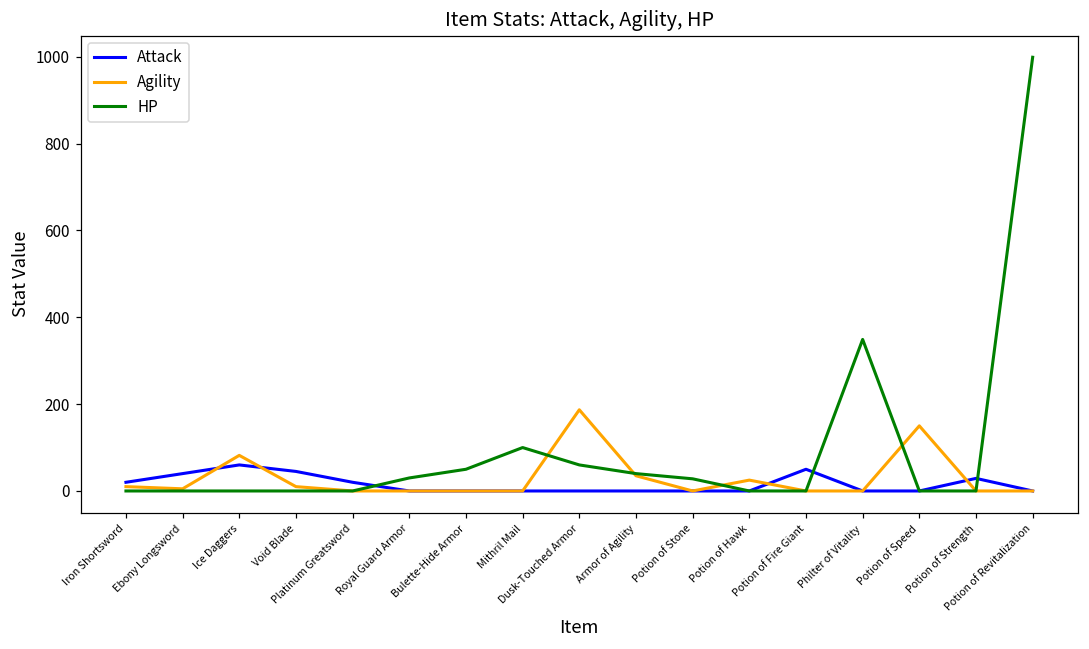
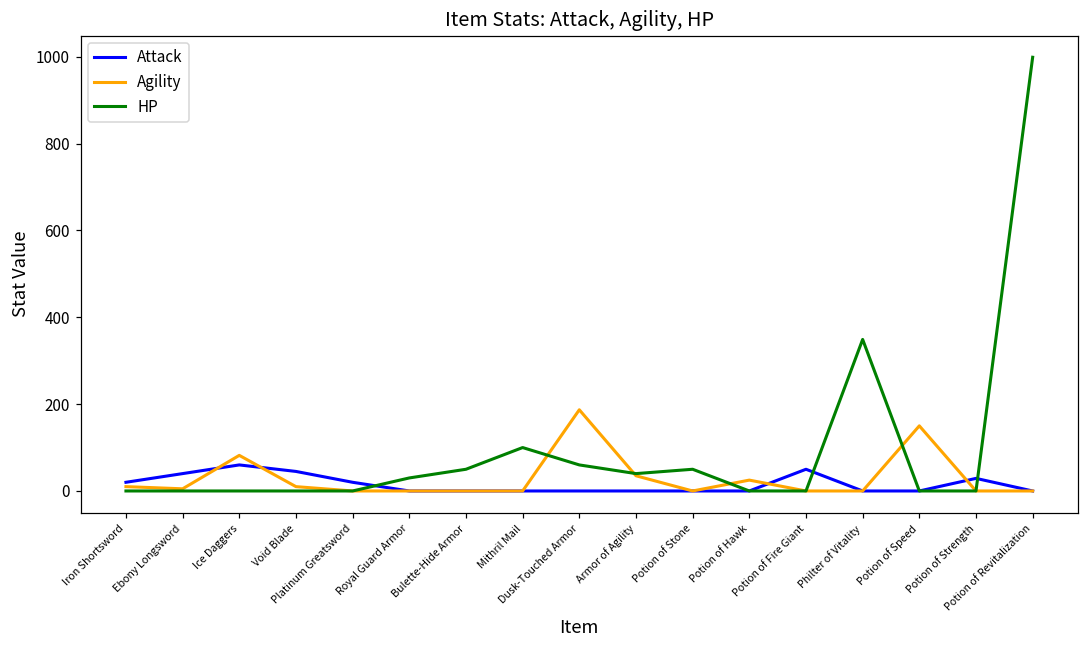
  {
    "Attack": {
      "Iron Shortsword": 20,
      "Ebony Longsword": 40,
      "Ice Daggers": 60,
      "Void Blade": 50,
      "Platinum Greatsword": 20,
      "Dusk-Touched Armor": 0,
      "Armor of Agility": 0,
      "Potion of Fire Giant": 50,
      "Potion of Strength": 30
    },
    "Agility": {
      "Iron Shortsword": 10,
      "Ice Daggers": 80,
      "Void Blade": 10,
      "Dusk-Touched Armor": 190,
      "Potion of Hawk": 30,
      "Potion of Speed": 150
    },
    "HP": {
      "Iron Shortsword": 0,
      "Ice Daggers": 0,
      "Void Blade": 0,
      "Royal Guard Armor": 30,
      "Bulette-Hide Armor": 50,
      "Mithril Mail": 100,
      "Dusk-Touched Armor": 60,
-     "Potion of Stone": 30,
+     "Potion of Stone": 50,
      "Philter of Vitality": 350,
      "Potion of Revitalization": 1000
    }
  }
